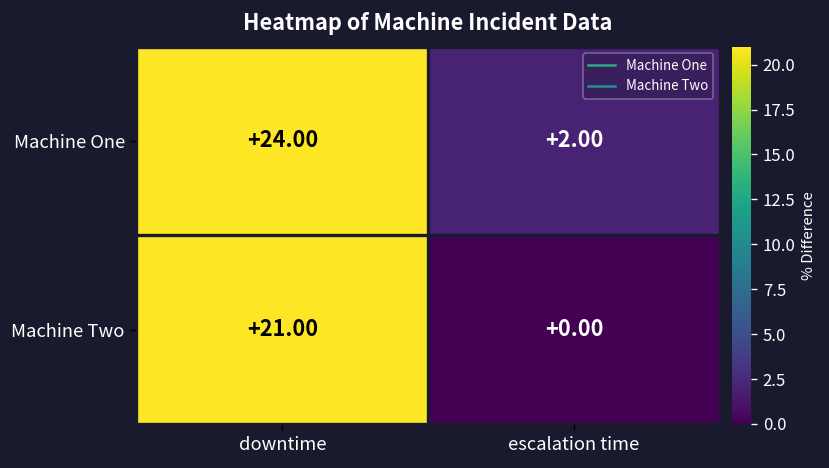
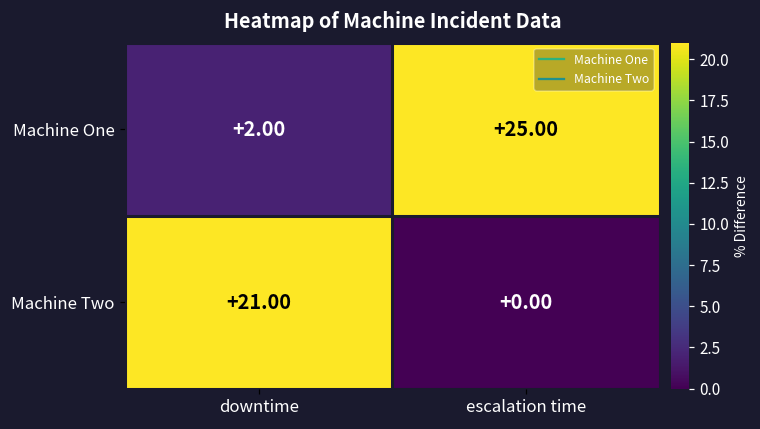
  {
    "Machine One": {
-     "downtime": "+24.00",
-     "escalation time": "+2.00"
+     "downtime": "+2.00",
+     "escalation time": "+25.00"
    },
    "Machine Two": {
      "downtime": "+21.00",
      "escalation time": "+0.00"
    }
  }
